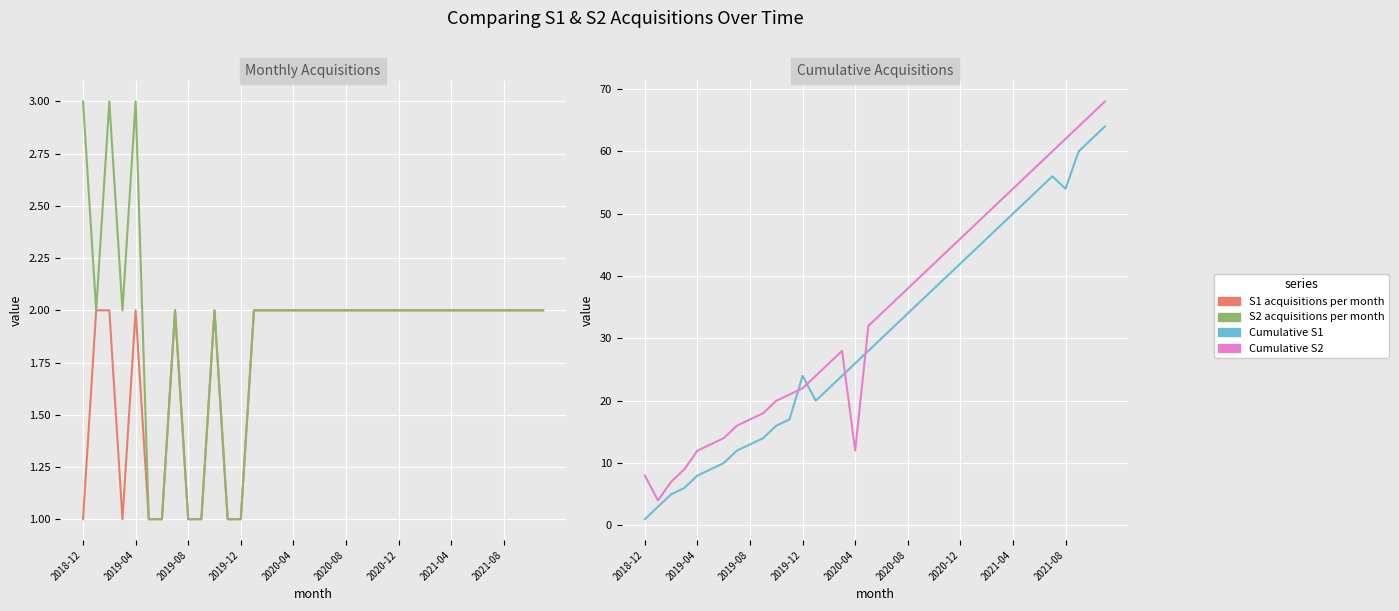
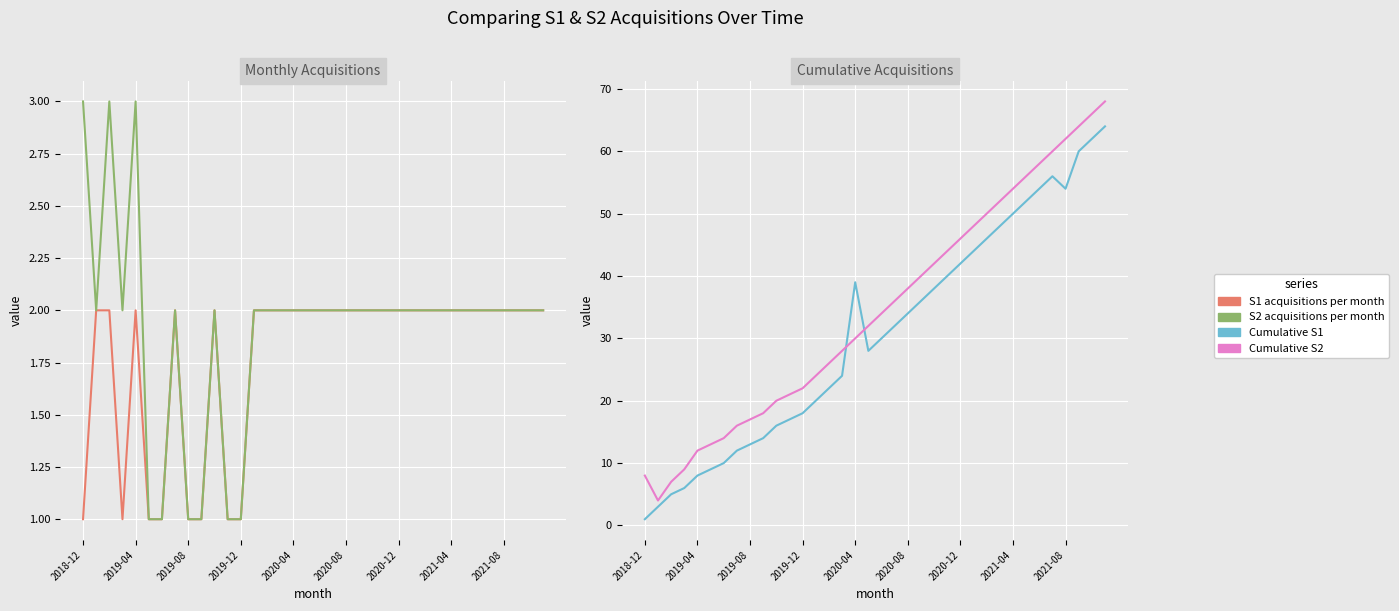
  {
    "Monthly Acquisitions": {
      "S1 acquisitions per month": {
        "2018-12": 1.00,
        "2019-04": 2.00
      },
      "S2 acquisitions per month": {
        "2018-12": 3.00,
        "2019-04": 3.00
      }
    },
    "Cumulative Acquisitions": {
      "Cumulative S1": {
        "2018-12": 1,
        "2019-04": 8,
        "2019-08": 13,
-       "2019-12": 24,
-       "2020-04": 26,
+       "2019-12": 18,
+       "2020-04": 39,
        "2020-08": 34,
        "2020-12": 42,
        "2021-04": 50,
        "2021-08": 54
      },
      "Cumulative S2": {
        "2018-12": 8,
        "2019-04": 12,
        "2019-08": 17,
        "2019-12": 22,
-       "2020-04": 12,
+       "2020-04": 30,
        "2020-08": 38,
        "2020-12": 46,
        "2021-04": 54,
        "2021-08": 62
      }
    }
  }
